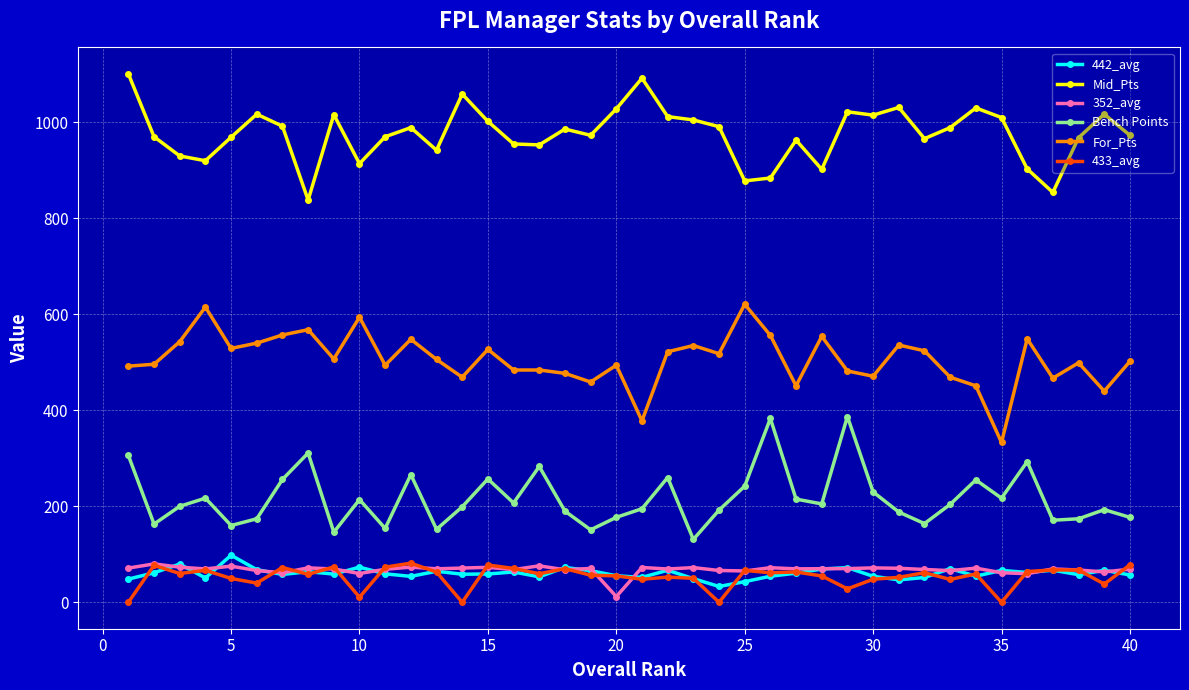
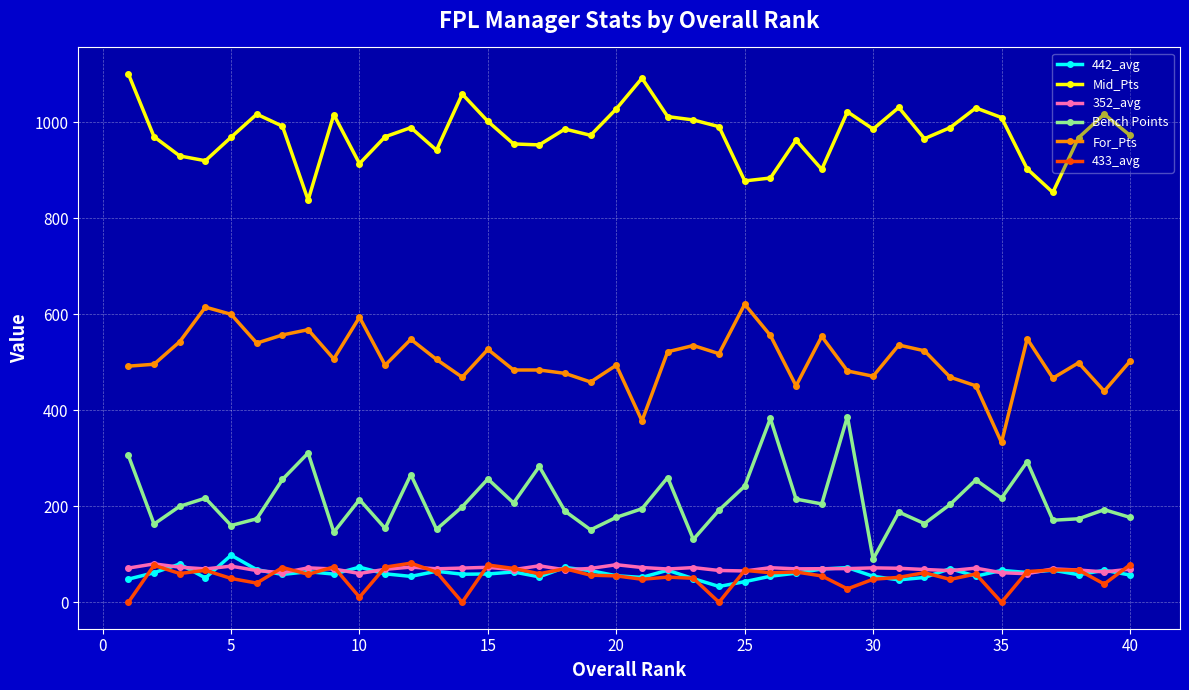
  {
    "442_avg": {
      "5": 100,
      "10": 70,
      "15": 60,
      "25": 40,
      "30": 50,
      "40": 60
    },
    "Mid_Pts": {
      "5": 970,
      "10": 910,
      "15": 1000,
      "20": 1030,
      "25": 880,
-     "30": 1020,
+     "30": 990,
      "35": 1010
    },
    "352_avg": {
      "5": 80,
      "10": 60,
-     "20": 10,
+     "20": 80,
      "30": 70,
      "40": 70
    },
    "Bench Points": {
      "5": 160,
      "10": 210,
      "15": 260,
      "20": 180,
      "25": 240,
-     "30": 230,
+     "30": 90,
      "35": 220,
      "40": 180
    },
    "For_Pts": {
-     "5": 530,
+     "5": 600,
      "10": 590,
      "15": 530,
      "20": 490,
      "25": 620,
      "30": 470,
      "35": 330,
      "40": 500
    },
    "433_avg": {
      "5": 50,
      "10": 10,
      "30": 50,
      "35": 0,
      "40": 80
    }
  }
